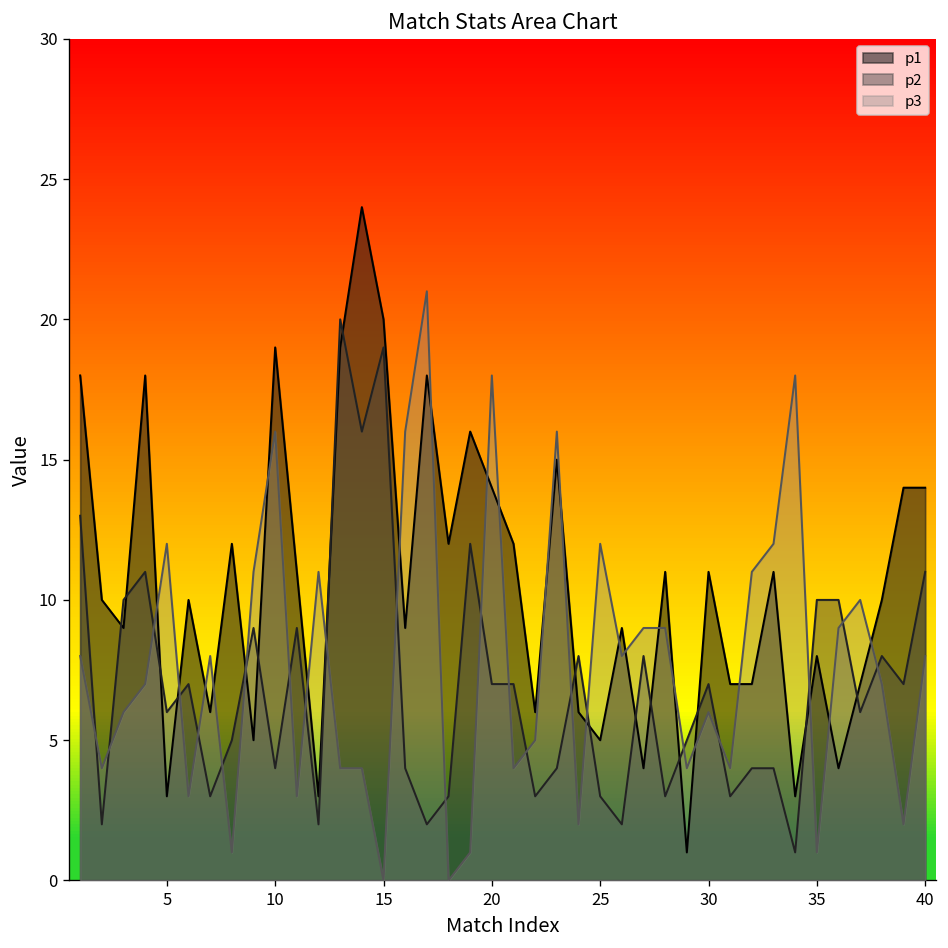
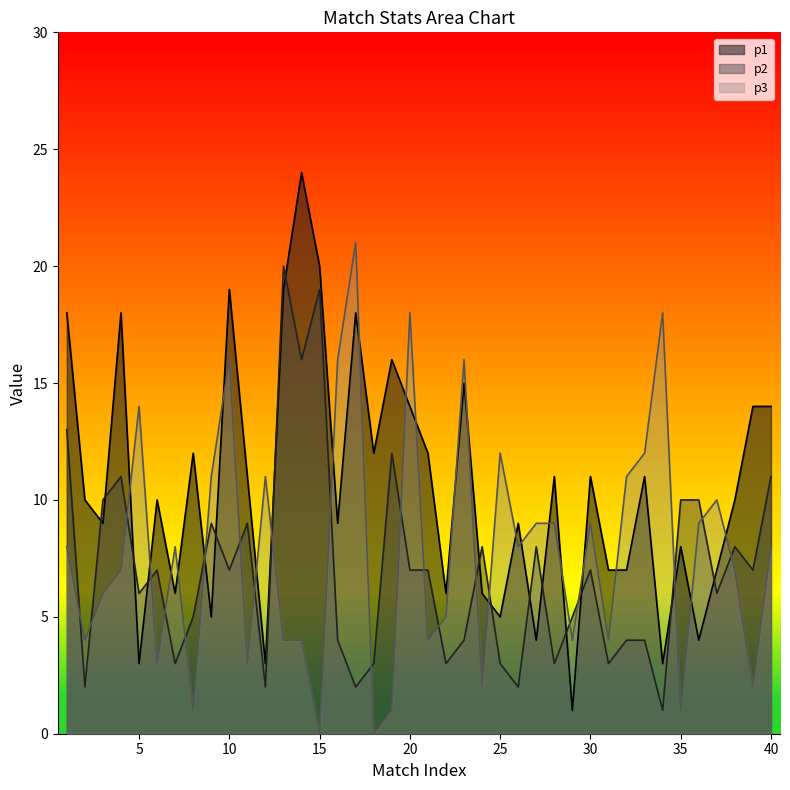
  {
    "p1": {
      "5": 3,
      "10": 19,
      "15": 20,
      "20": 14,
      "25": 5,
      "30": 11,
      "35": 8,
      "40": 14
    },
    "p2": {
      "5": 6,
-     "10": 4,
+     "10": 7,
      "15": 19,
      "20": 7,
      "25": 3,
      "30": 7,
      "35": 10,
      "40": 11
    },
    "p3": {
-     "5": 12,
+     "5": 14,
      "10": 16,
      "15": 0,
      "20": 18,
      "25": 12,
-     "30": 6,
+     "30": 9,
      "35": 1,
      "40": 8
    }
  }
